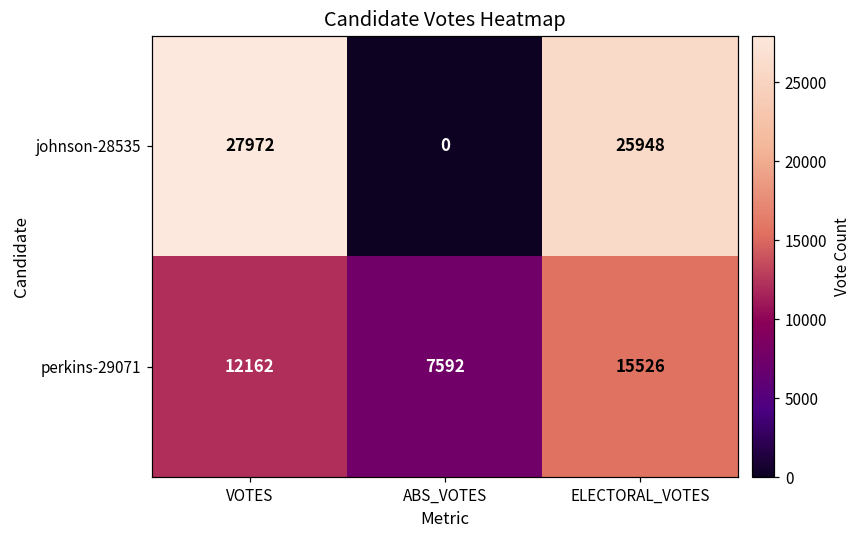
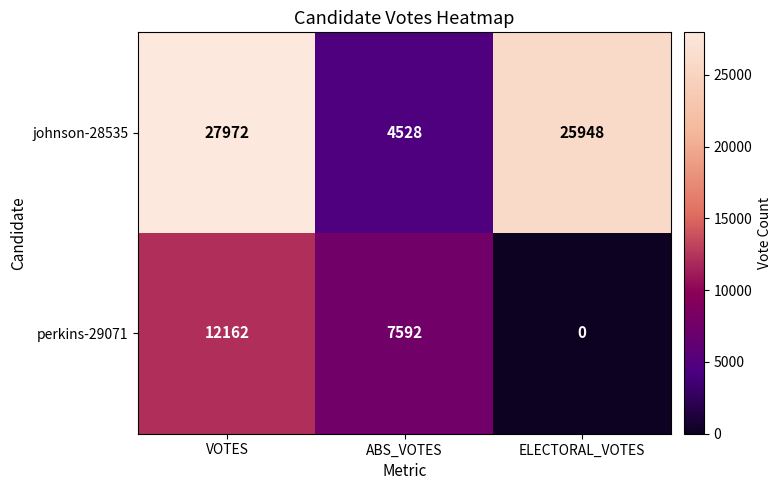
  {
    "johnson-28535": {
      "VOTES": 27972,
-     "ABS_VOTES": 0,
+     "ABS_VOTES": 4528,
      "ELECTORAL_VOTES": 25948
    },
    "perkins-29071": {
      "VOTES": 12162,
      "ABS_VOTES": 7592,
-     "ELECTORAL_VOTES": 15526
+     "ELECTORAL_VOTES": 0
    }
  }
